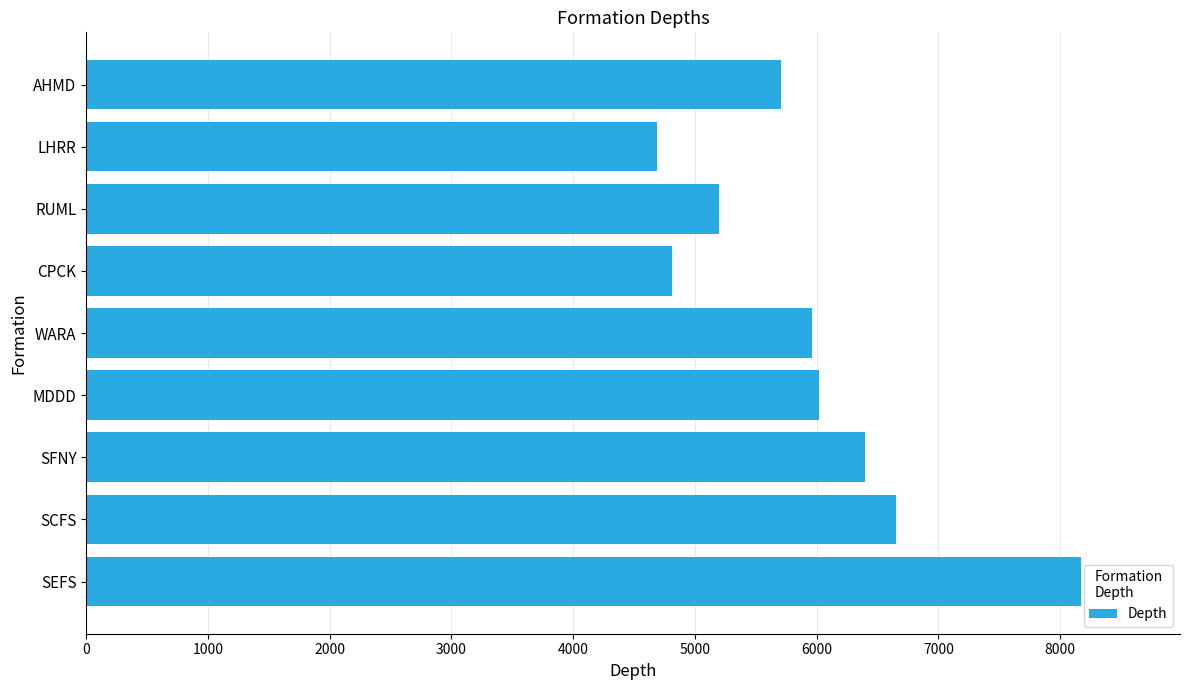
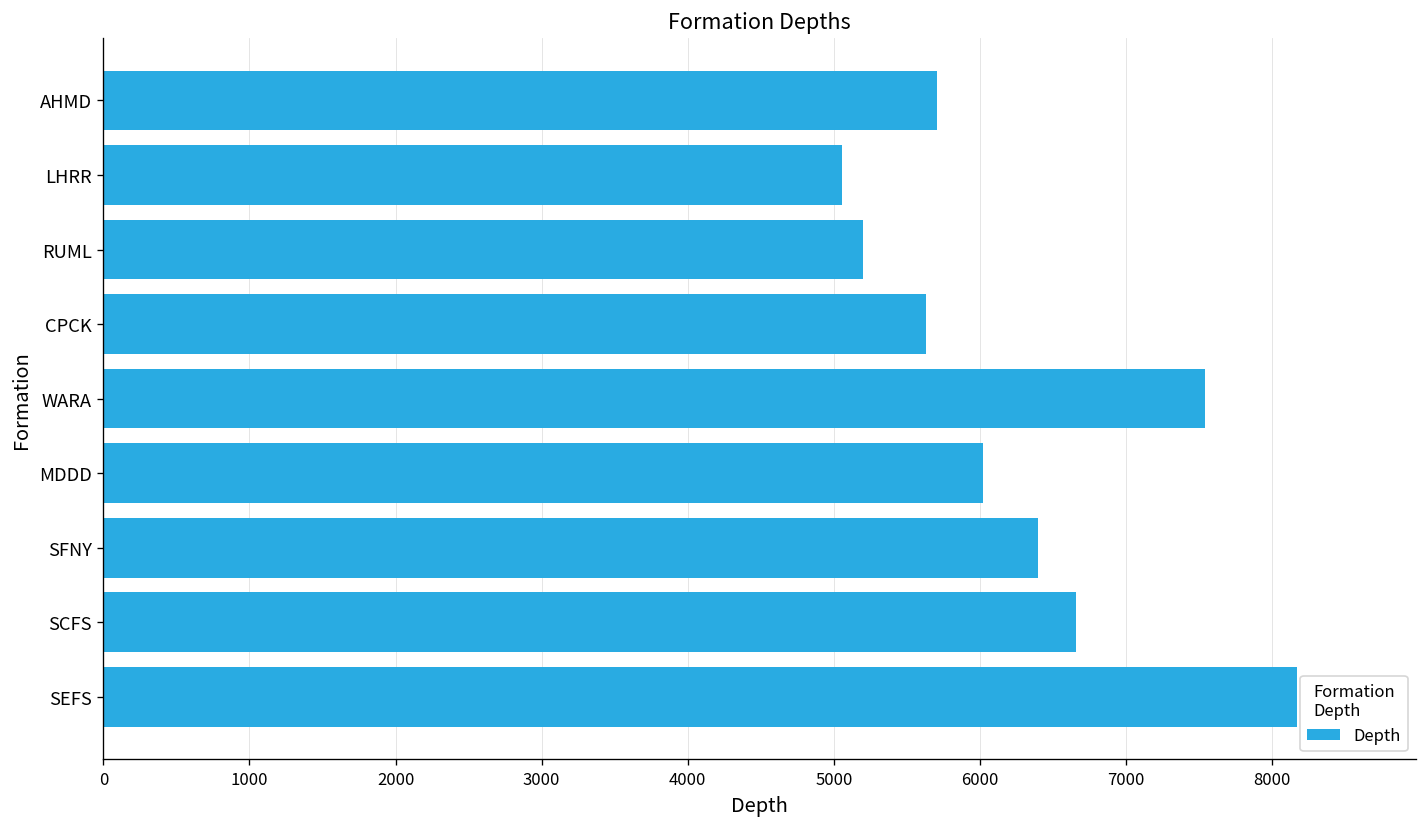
  {
    "AHMD": 5710,
-   "LHRR": 4690,
+   "LHRR": 5060,
    "RUML": 5200,
-   "CPCK": 4810,
-   "WARA": 5960,
+   "CPCK": 5630,
+   "WARA": 7540,
    "MDDD": 6020,
    "SFNY": 6400,
    "SCFS": 6650,
    "SEFS": 8170
  }
